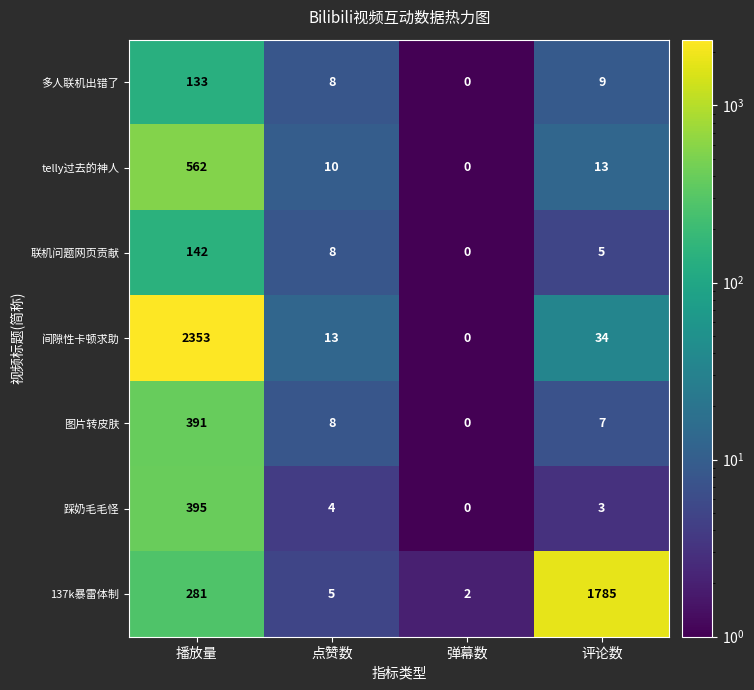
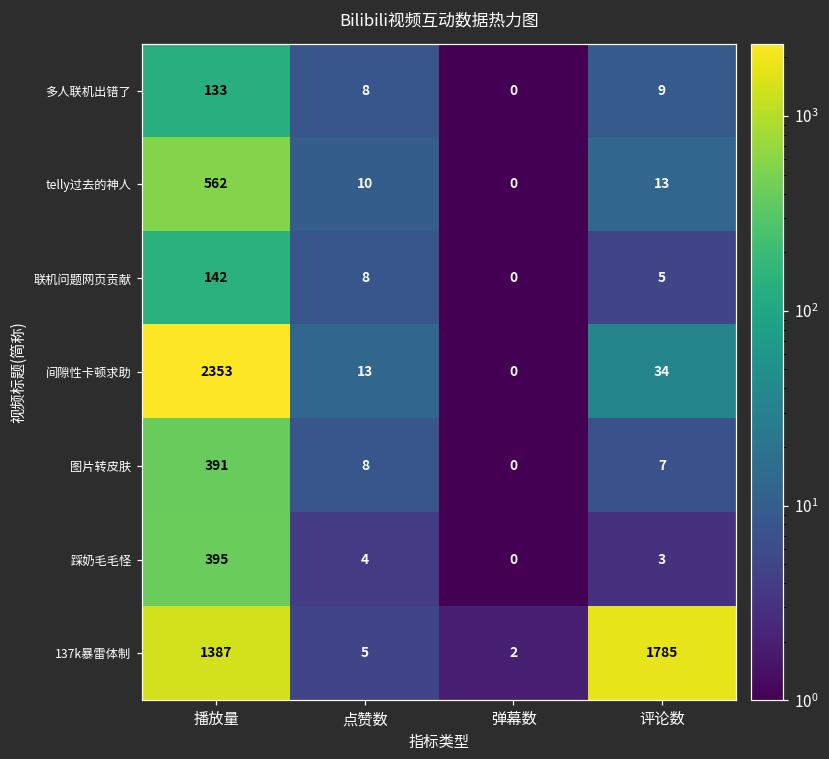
  {
    "多人联机出错了": {
      "播放量": 133,
      "点赞数": 8,
      "弹幕数": 0,
      "评论数": 9
    },
    "telly过去的神人": {
      "播放量": 562,
      "点赞数": 10,
      "弹幕数": 0,
      "评论数": 13
    },
    "联机问题网页贡献": {
      "播放量": 142,
      "点赞数": 8,
      "弹幕数": 0,
      "评论数": 5
    },
    "间隙性卡顿求助": {
      "播放量": 2353,
      "点赞数": 13,
      "弹幕数": 0,
      "评论数": 34
    },
    "图片转皮肤": {
      "播放量": 391,
      "点赞数": 8,
      "弹幕数": 0,
      "评论数": 7
    },
    "踩奶毛毛怪": {
      "播放量": 395,
      "点赞数": 4,
      "弹幕数": 0,
      "评论数": 3
    },
    "137k暴雷体制": {
-     "播放量": 281,
+     "播放量": 1387,
      "点赞数": 5,
      "弹幕数": 2,
      "评论数": 1785
    }
  }
